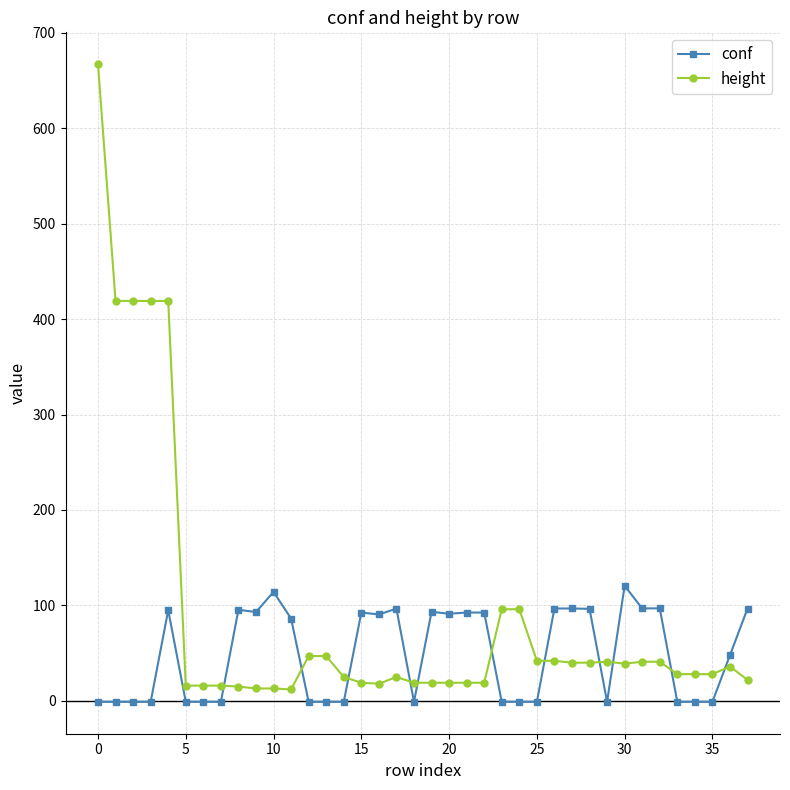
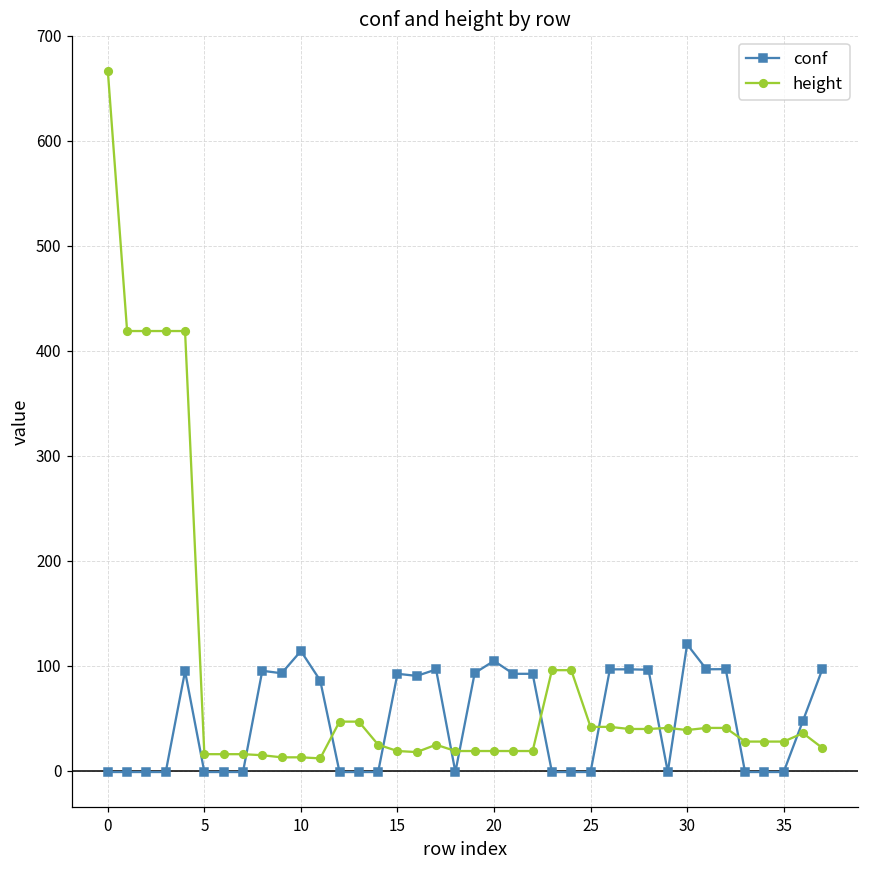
  {
    "conf": {
      "0": 0,
      "5": 0,
      "10": 110,
      "15": 90,
-     "20": 90,
+     "20": 100,
      "25": 0,
      "30": 120,
      "35": 0
    },
    "height": {
      "0": 670,
      "5": 20,
      "10": 10,
      "15": 20,
      "20": 20,
      "25": 40,
      "30": 40,
      "35": 30
    }
  }
